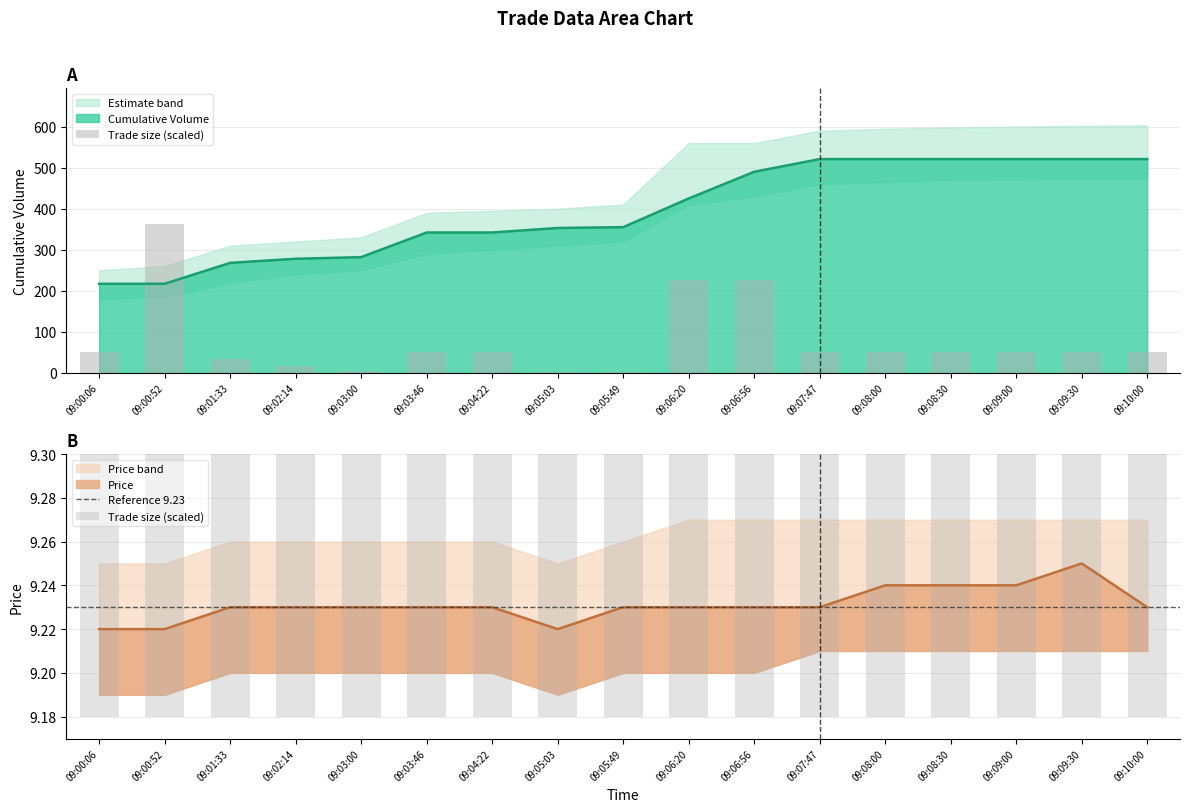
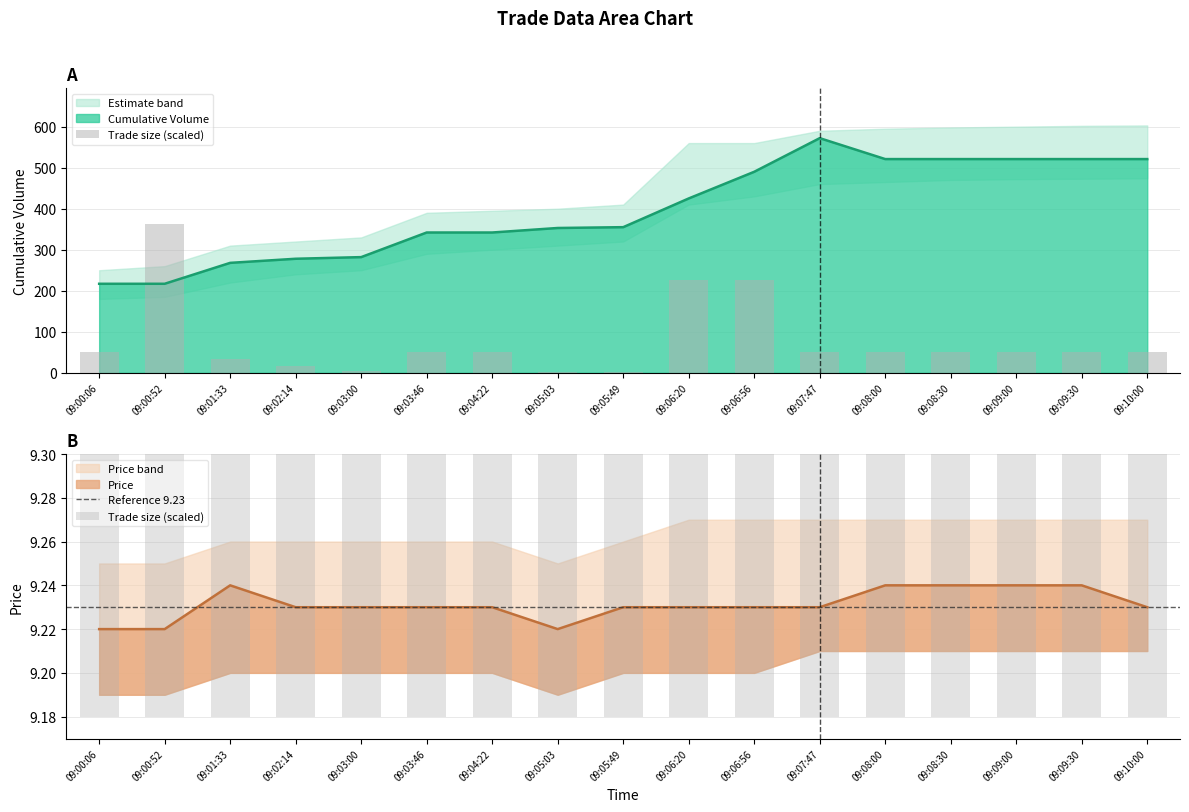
  {
    "A": {
      "Cumulative Volume": {
        "09:00:06": 220,
        "09:00:52": 220,
        "09:01:33": 270,
        "09:02:14": 280,
        "09:03:00": 280,
        "09:03:46": 340,
        "09:04:22": 340,
        "09:05:03": 350,
        "09:05:49": 360,
        "09:06:20": 430,
        "09:06:56": 490,
-       "09:07:47": 520,
+       "09:07:47": 570,
        "09:08:00": 520,
        "09:08:30": 520,
        "09:09:00": 520,
        "09:09:30": 520,
        "09:10:00": 520
      }
    },
    "B": {
      "Price": {
        "09:00:06": 9.22,
        "09:00:52": 9.22,
-       "09:01:33": 9.23,
+       "09:01:33": 9.24,
        "09:02:14": 9.23,
        "09:03:00": 9.23,
        "09:03:46": 9.23,
        "09:04:22": 9.23,
        "09:05:03": 9.22,
        "09:05:49": 9.23,
        "09:06:20": 9.23,
        "09:06:56": 9.23,
        "09:07:47": 9.23,
        "09:08:00": 9.24,
        "09:08:30": 9.24,
        "09:09:00": 9.24,
-       "09:09:30": 9.25,
+       "09:09:30": 9.24,
        "09:10:00": 9.23
      }
    }
  }
